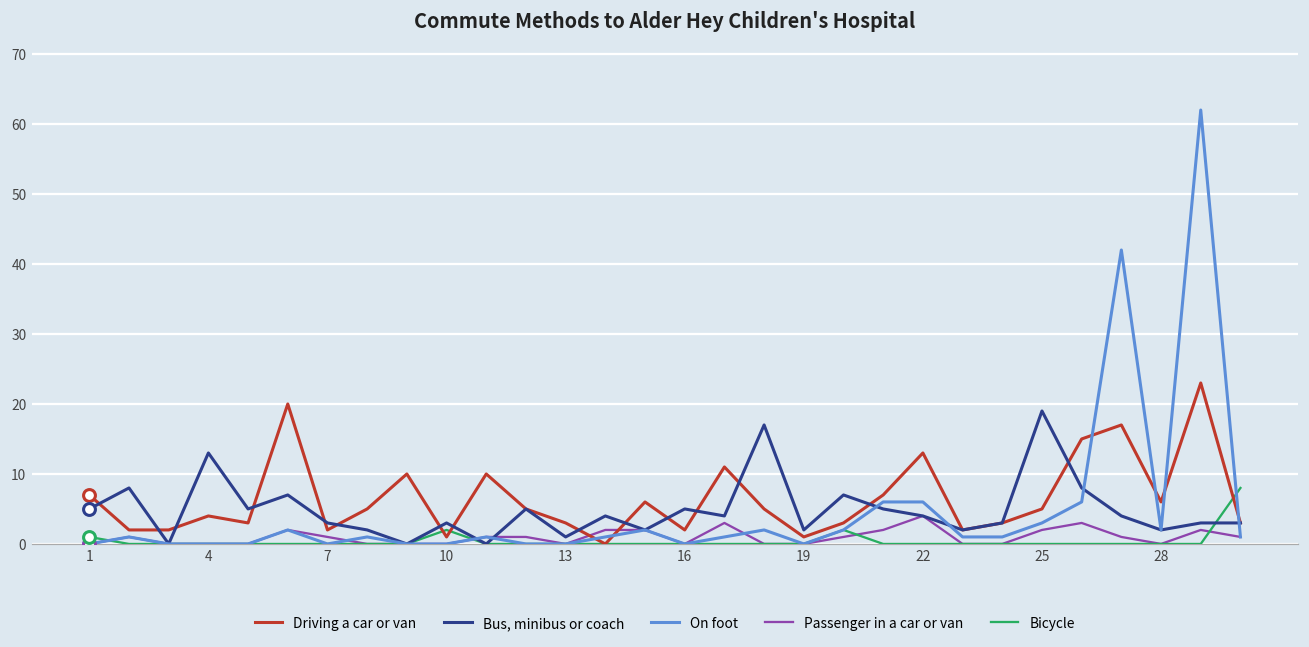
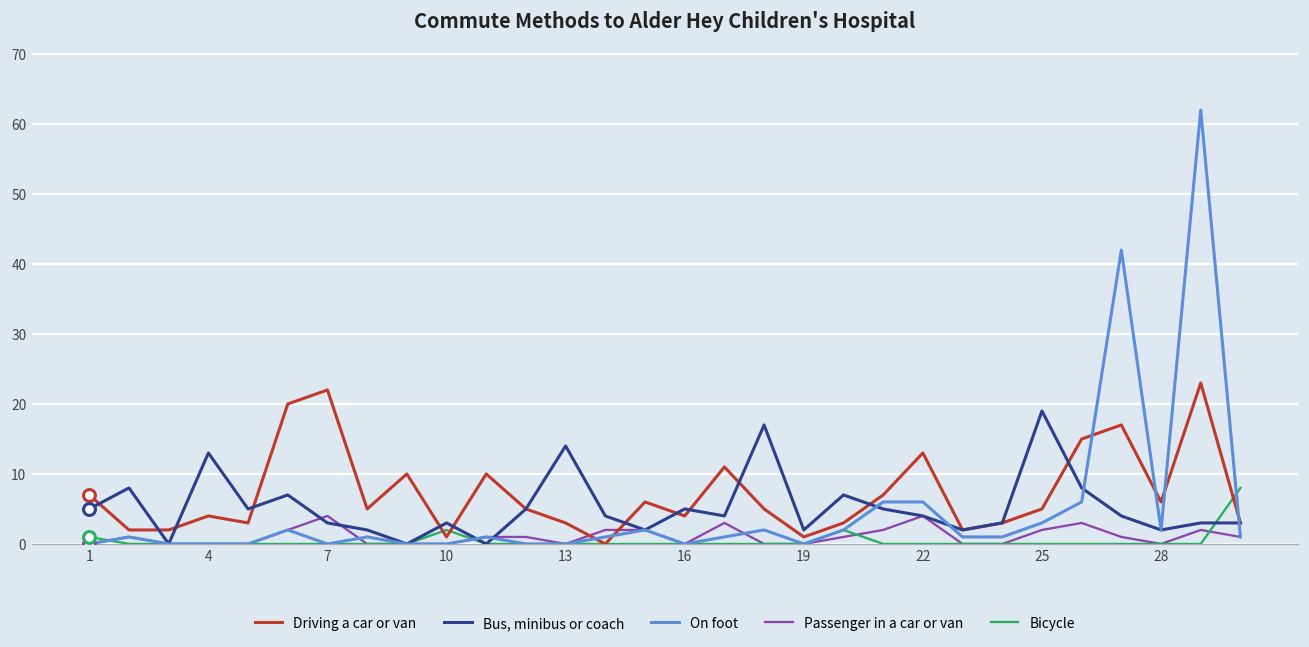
  {
    "Driving a car or van": {
      "4": 4,
-     "7": 2,
+     "7": 22,
      "10": 1,
      "13": 3,
-     "16": 2,
+     "16": 4,
      "19": 1,
      "22": 13,
      "25": 5,
      "28": 6
    },
    "Bus, minibus or coach": {
      "4": 13,
      "7": 3,
      "10": 3,
-     "13": 1,
+     "13": 14,
      "16": 5,
      "19": 2,
      "25": 19
    },
    "On foot": {
      "22": 6,
      "25": 3
    },
    "Passenger in a car or van": {
-     "7": 1,
+     "7": 4,
      "25": 2
    },
    "Bicycle": {
      "10": 2,
      "22": 0,
      "25": 0
    }
  }
